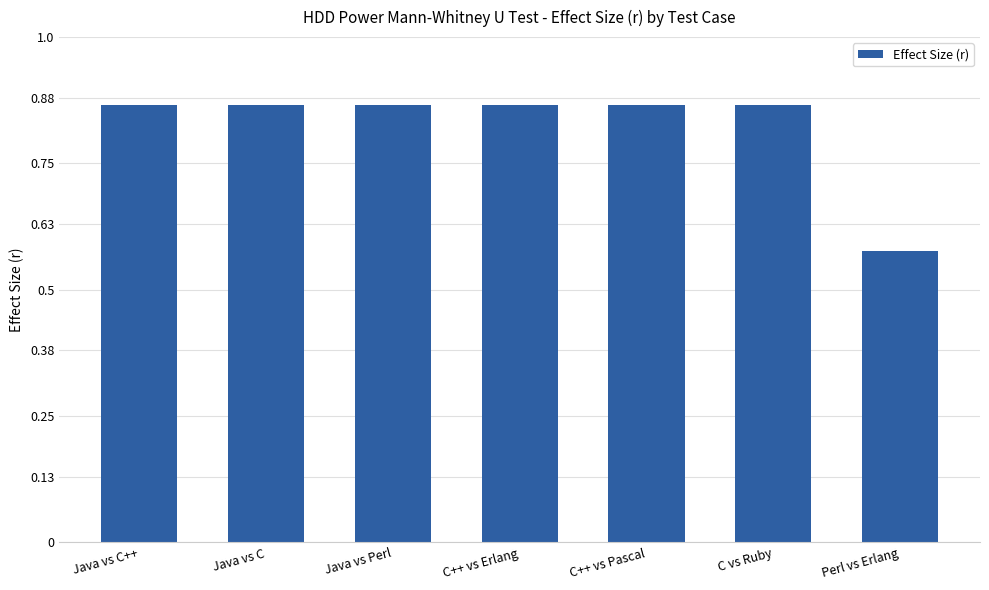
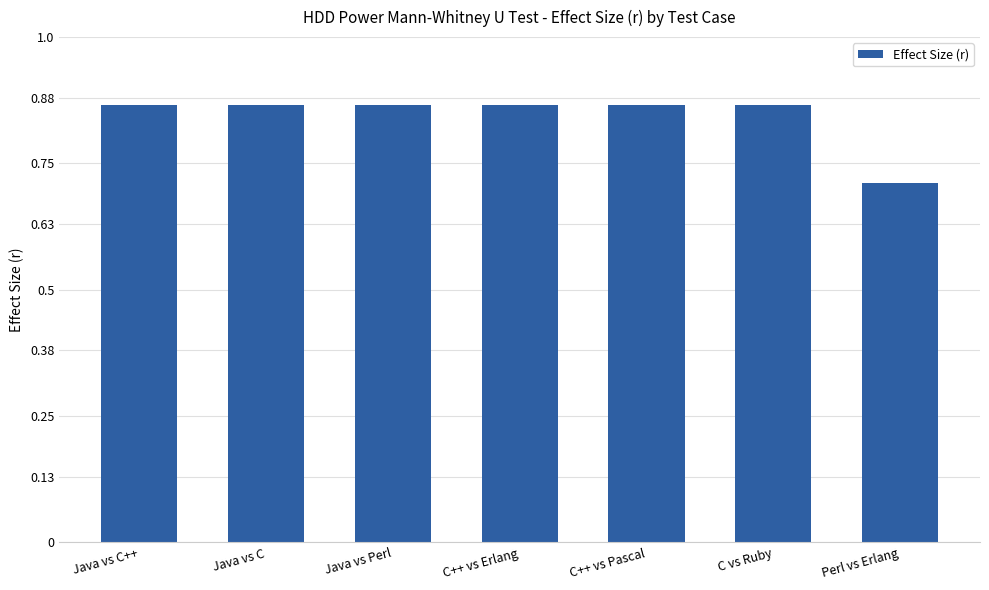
  {
    "Java vs C++": 0.86,
    "Java vs C": 0.86,
    "Java vs Perl": 0.86,
    "C++ vs Erlang": 0.86,
    "C++ vs Pascal": 0.86,
    "C vs Ruby": 0.86,
-   "Perl vs Erlang": 0.58
+   "Perl vs Erlang": 0.71
  }
